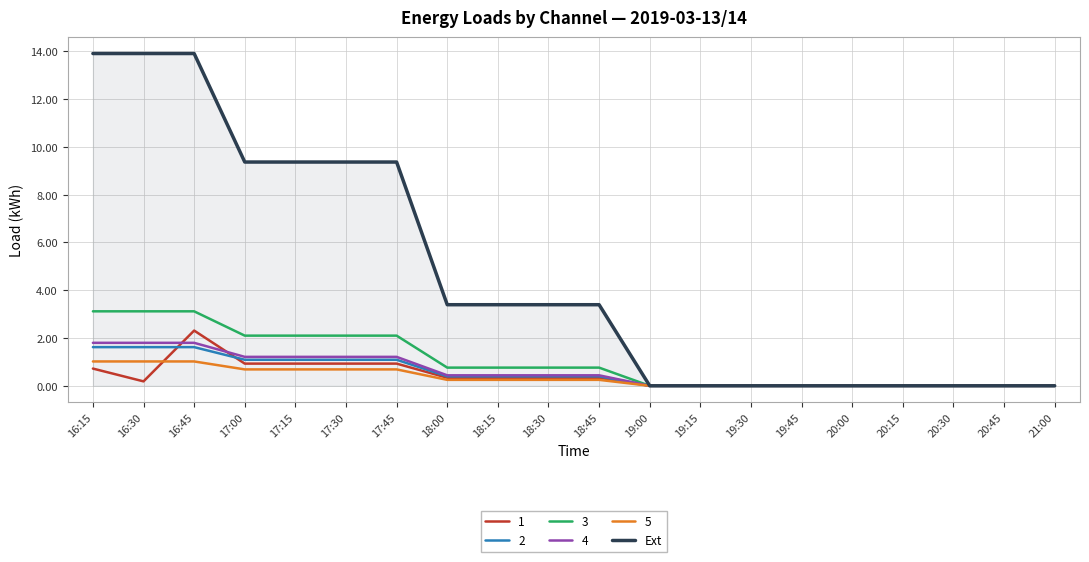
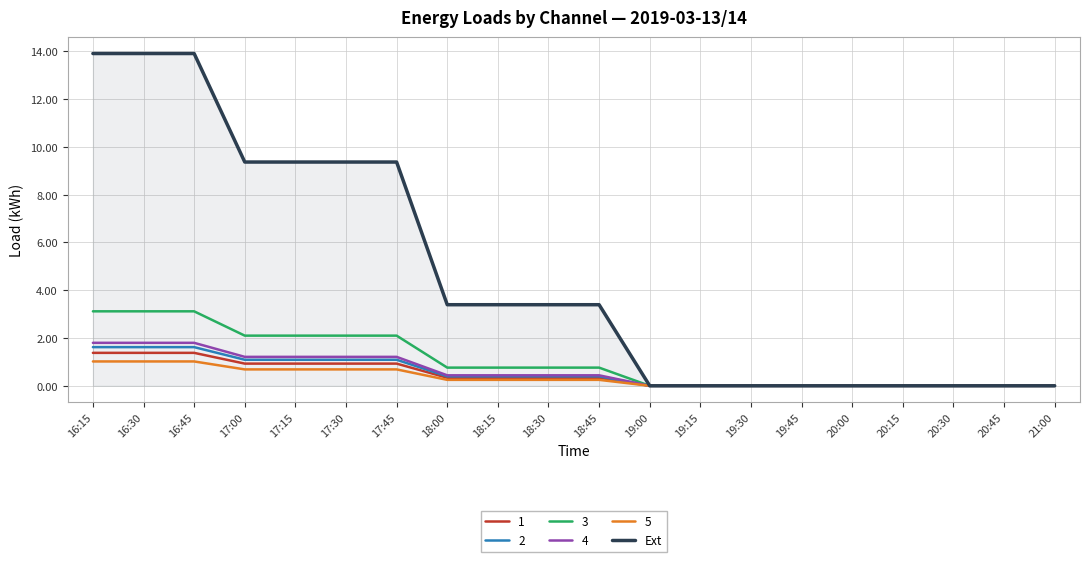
  {
    "1": {
-     "16:15": 0.7,
-     "16:30": 0.2,
-     "16:45": 2.3,
+     "16:15": 1.4,
+     "16:30": 1.4,
+     "16:45": 1.4,
      "17:00": 0.9,
      "17:15": 0.9,
      "17:30": 0.9,
      "17:45": 0.9
    },
    "2": {
      "16:15": 1.6,
      "16:30": 1.6,
      "16:45": 1.6,
      "17:00": 1.1,
      "17:15": 1.1,
      "17:30": 1.1,
      "17:45": 1.1
    },
    "3": {
      "16:15": 3.1,
      "16:30": 3.1,
      "16:45": 3.1,
      "17:00": 2.1,
      "17:15": 2.1,
      "17:30": 2.1,
      "17:45": 2.1,
      "18:00": 0.8,
      "18:15": 0.8,
      "18:30": 0.8,
      "18:45": 0.8
    },
    "4": {
      "16:15": 1.8,
      "16:30": 1.8,
      "16:45": 1.8,
      "17:00": 1.2,
      "17:15": 1.2,
      "17:30": 1.2,
      "17:45": 1.2
    },
    "5": {
      "16:15": 1.0,
      "16:30": 1.0,
      "16:45": 1.0,
      "17:00": 0.7,
      "17:15": 0.7,
      "17:30": 0.7,
      "17:45": 0.7
    },
    "Ext": {
      "16:15": 13.9,
      "16:30": 13.9,
      "16:45": 13.9,
      "17:00": 9.4,
      "17:15": 9.4,
      "17:30": 9.4,
      "17:45": 9.4,
      "18:00": 3.4,
      "18:15": 3.4,
      "18:30": 3.4,
      "18:45": 3.4
    }
  }
